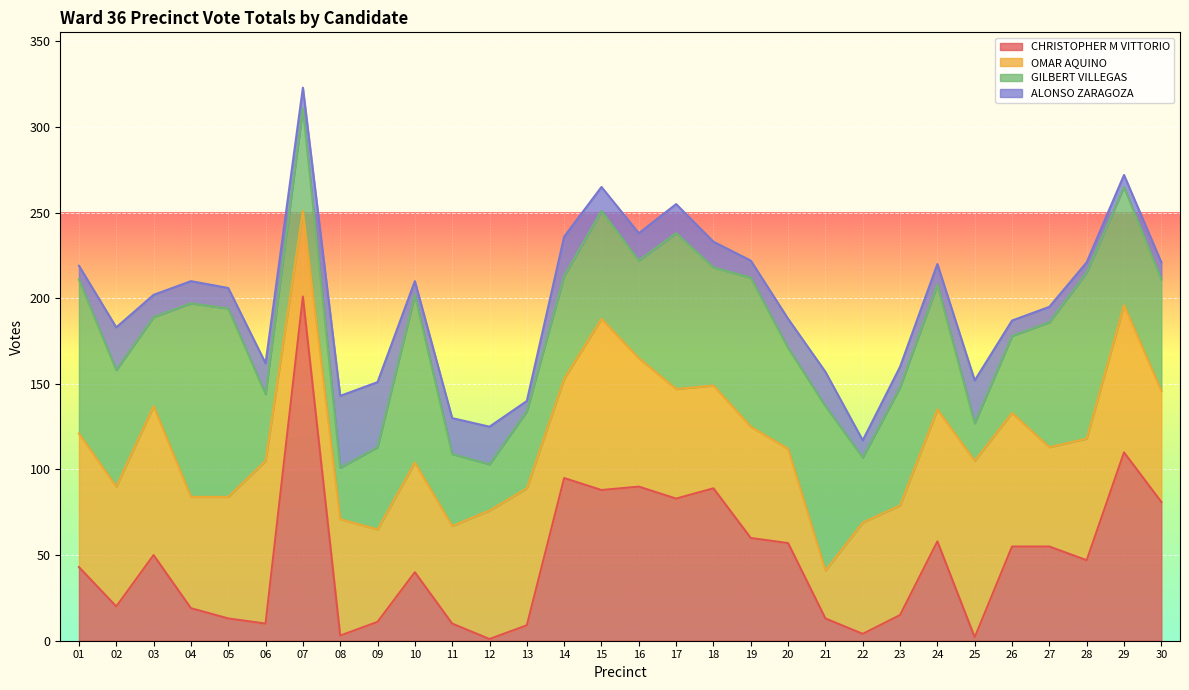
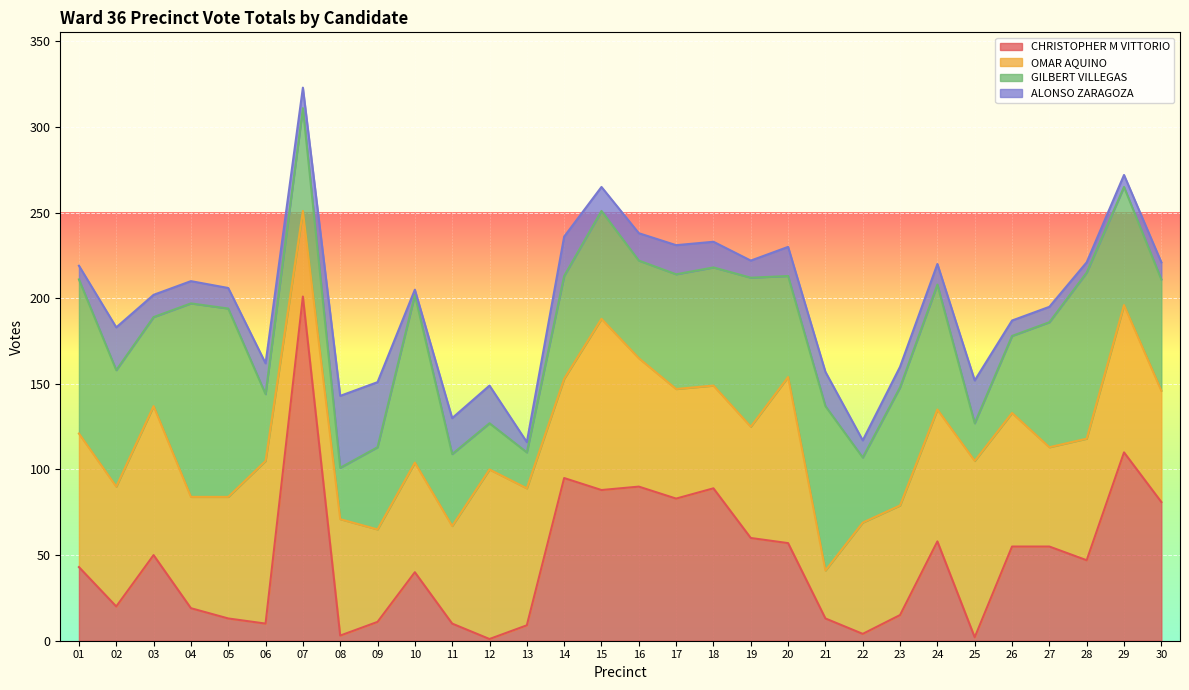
  {
    "CHRISTOPHER M VITTORIO": {
      "01": 43,
      "02": 20,
      "03": 50,
      "04": 19,
      "05": 13,
      "06": 10,
      "07": 201,
      "08": 3,
      "09": 11,
      "10": 40,
      "11": 10,
      "12": 1,
      "13": 9,
      "14": 95,
      "15": 88,
      "16": 90,
      "17": 83,
      "18": 89,
      "19": 60,
      "20": 57,
      "21": 13,
      "22": 4,
      "23": 15,
      "24": 58,
      "25": 2,
      "26": 55,
      "27": 55,
      "28": 47,
      "29": 110,
      "30": 81
    },
    "OMAR AQUINO": {
      "01": 78,
      "02": 70,
      "03": 87,
      "04": 65,
      "05": 71,
      "06": 95,
      "07": 50,
      "08": 68,
      "09": 54,
      "10": 64,
      "11": 57,
-     "12": 75,
+     "12": 99,
      "13": 80,
      "14": 58,
      "15": 100,
      "16": 75,
      "17": 64,
      "18": 60,
      "19": 65,
-     "20": 55,
+     "20": 97,
      "21": 28,
      "22": 65,
      "23": 64,
      "24": 77,
      "25": 103,
      "26": 78,
      "27": 58,
      "28": 71,
      "29": 86,
      "30": 65
    },
    "GILBERT VILLEGAS": {
      "01": 90,
      "02": 68,
      "03": 52,
      "04": 113,
      "05": 110,
      "06": 39,
      "07": 60,
      "08": 30,
      "09": 48,
      "10": 98,
      "11": 42,
      "12": 27,
-     "13": 45,
+     "13": 21,
      "14": 60,
      "15": 63,
      "16": 57,
-     "17": 91,
+     "17": 67,
      "18": 69,
      "19": 87,
      "20": 59,
      "21": 96,
      "22": 38,
      "23": 69,
      "24": 73,
      "25": 22,
      "26": 45,
      "27": 73,
      "28": 97,
      "29": 69,
      "30": 65
    },
    "ALONSO ZARAGOZA": {
      "01": 8,
      "02": 25,
      "03": 13,
      "04": 13,
      "05": 12,
      "06": 18,
      "07": 12,
      "08": 42,
      "09": 38,
-     "10": 8,
+     "10": 3,
      "11": 21,
      "12": 22,
      "13": 6,
      "14": 23,
      "15": 14,
      "16": 16,
      "17": 17,
      "18": 15,
      "19": 10,
      "20": 17,
      "21": 20,
      "22": 10,
      "23": 12,
      "24": 12,
      "25": 25,
      "26": 9,
      "27": 9,
      "28": 6,
      "29": 7,
      "30": 10
    }
  }
